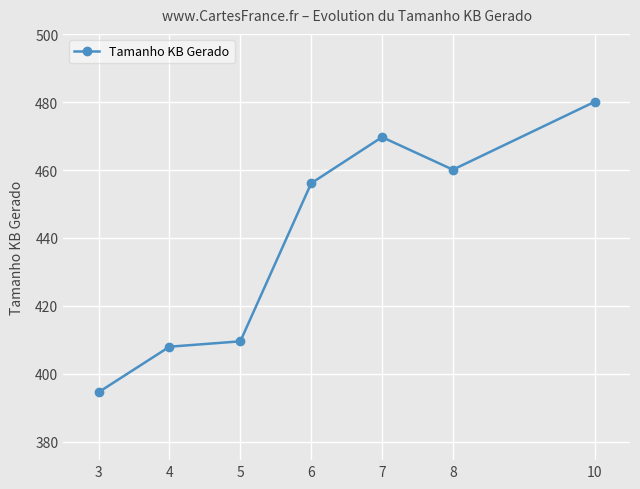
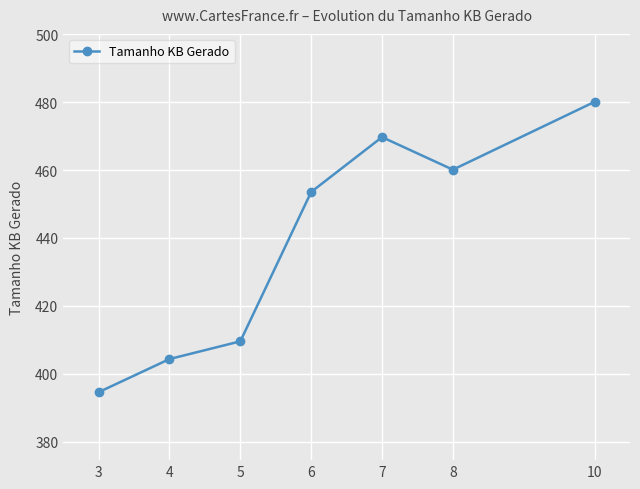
  {
    "3": 395,
-   "4": 408,
+   "4": 404,
    "5": 410,
-   "6": 456,
+   "6": 454,
    "7": 470,
    "8": 460,
    "10": 480
  }
